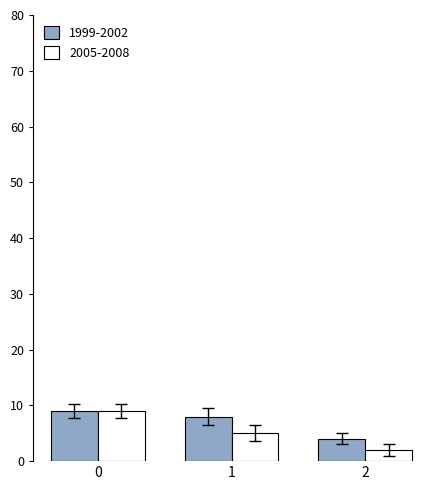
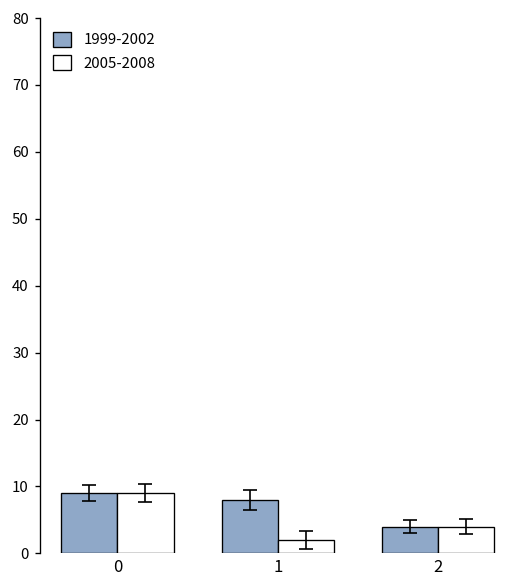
  {
    "1999-2002": {
      "0": 9,
      "1": 8,
      "2": 4
    },
    "2005-2008": {
      "0": 9,
-     "1": 5,
-     "2": 2
+     "1": 2,
+     "2": 4
    }
  }
